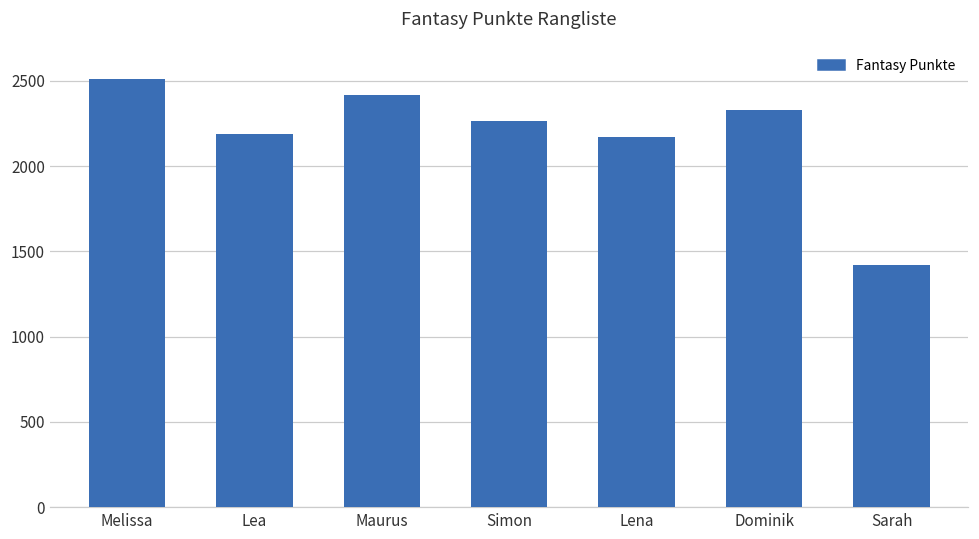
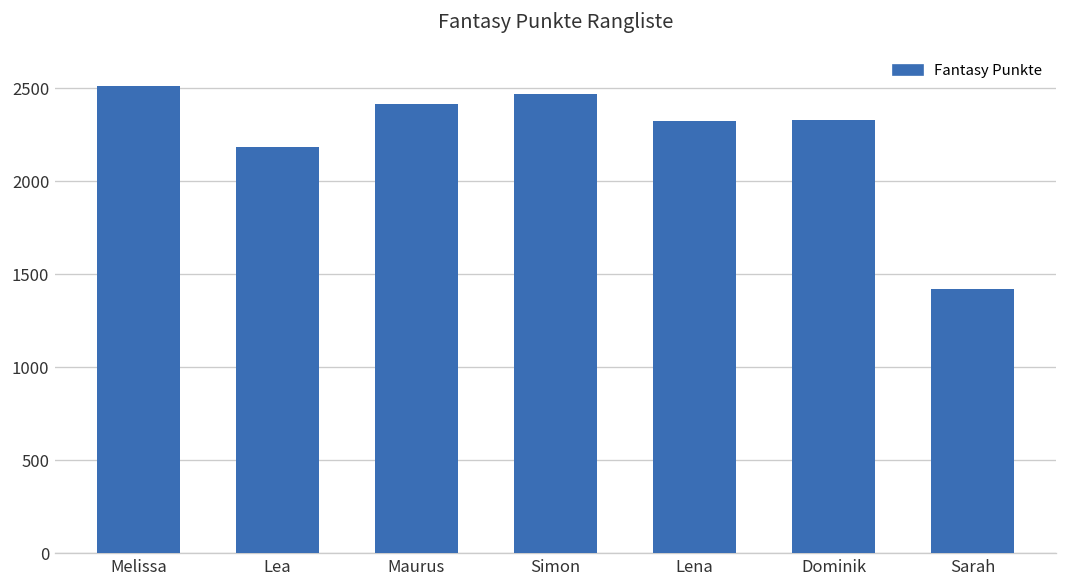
  {
    "Melissa": 2510,
    "Lea": 2190,
    "Maurus": 2410,
-   "Simon": 2270,
-   "Lena": 2170,
+   "Simon": 2470,
+   "Lena": 2320,
    "Dominik": 2330,
    "Sarah": 1420
  }
